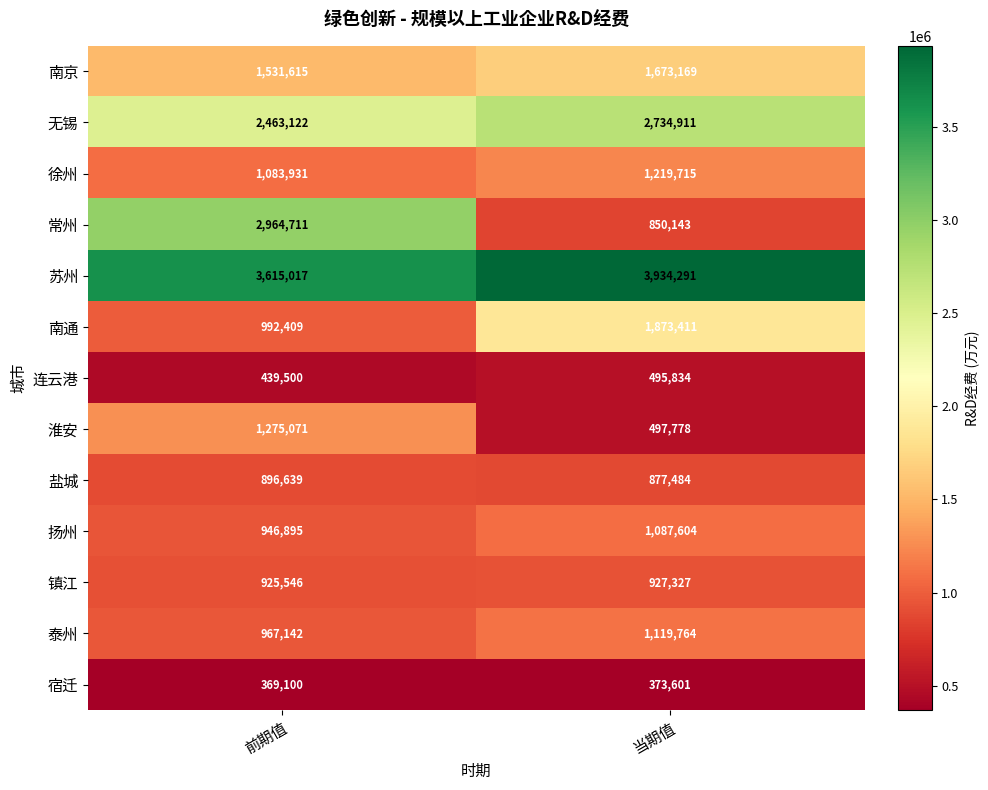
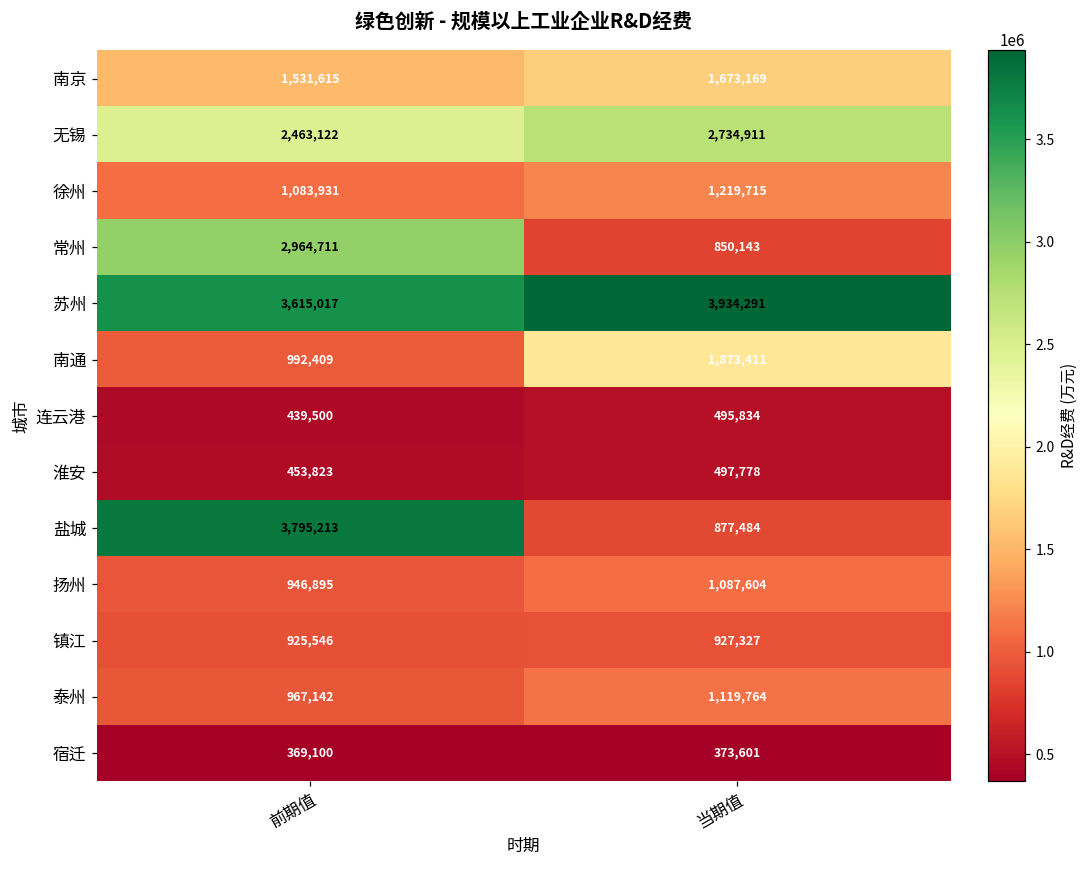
  {
    "南京": {
      "前期值": "1,531,615",
      "当期值": "1,673,169"
    },
    "无锡": {
      "前期值": "2,463,122",
      "当期值": "2,734,911"
    },
    "徐州": {
      "前期值": "1,083,931",
      "当期值": "1,219,715"
    },
    "常州": {
      "前期值": "2,964,711",
      "当期值": "850,143"
    },
    "苏州": {
      "前期值": "3,615,017",
      "当期值": "3,934,291"
    },
    "南通": {
      "前期值": "992,409",
      "当期值": "1,873,411"
    },
    "连云港": {
      "前期值": "439,500",
      "当期值": "495,834"
    },
    "淮安": {
-     "前期值": "1,275,071",
+     "前期值": "453,823",
      "当期值": "497,778"
    },
    "盐城": {
-     "前期值": "896,639",
+     "前期值": "3,795,213",
      "当期值": "877,484"
    },
    "扬州": {
      "前期值": "946,895",
      "当期值": "1,087,604"
    },
    "镇江": {
      "前期值": "925,546",
      "当期值": "927,327"
    },
    "泰州": {
      "前期值": "967,142",
      "当期值": "1,119,764"
    },
    "宿迁": {
      "前期值": "369,100",
      "当期值": "373,601"
    }
  }
